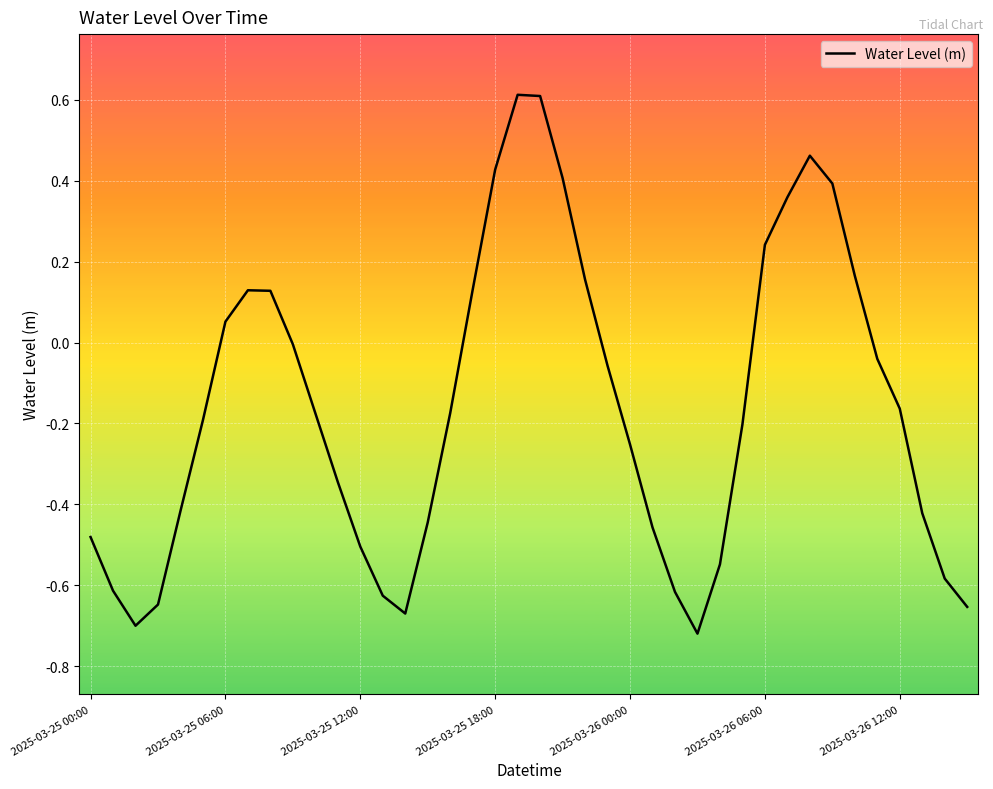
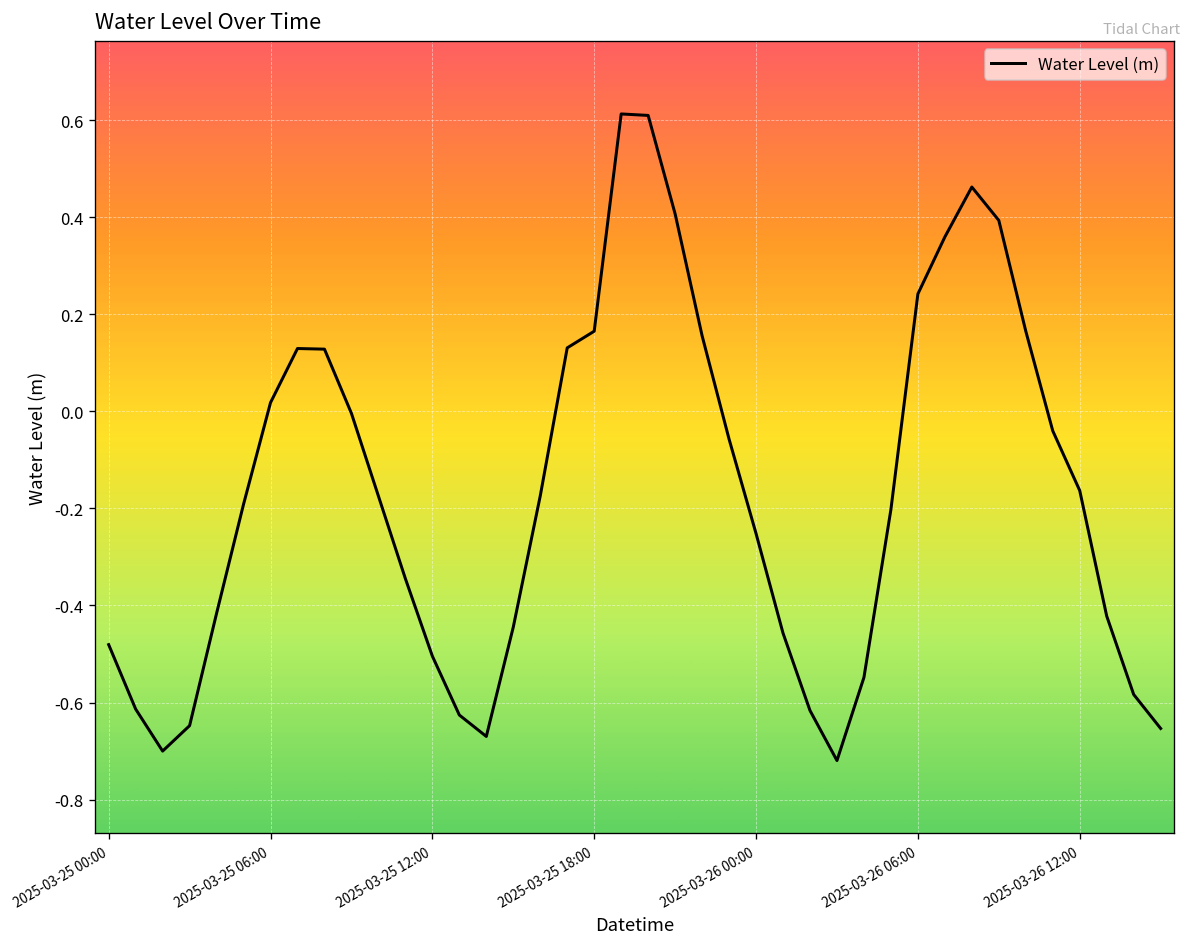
  {
    "2025-03-25 00:00": -0.48,
-   "2025-03-25 06:00": 0.05,
+   "2025-03-25 06:00": 0.02,
    "2025-03-25 12:00": -0.50,
-   "2025-03-25 18:00": 0.43,
+   "2025-03-25 18:00": 0.16,
    "2025-03-26 00:00": -0.25,
    "2025-03-26 06:00": 0.24,
    "2025-03-26 12:00": -0.16
  }
